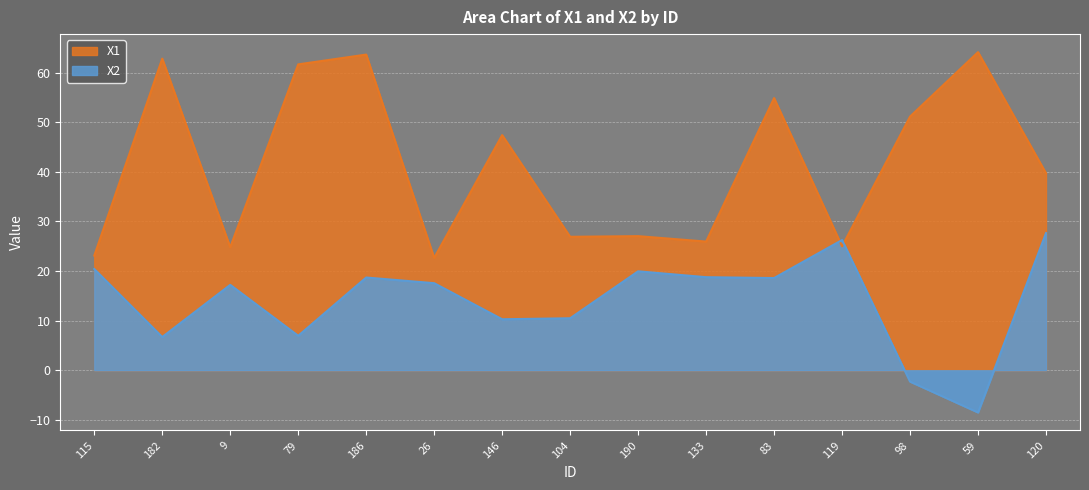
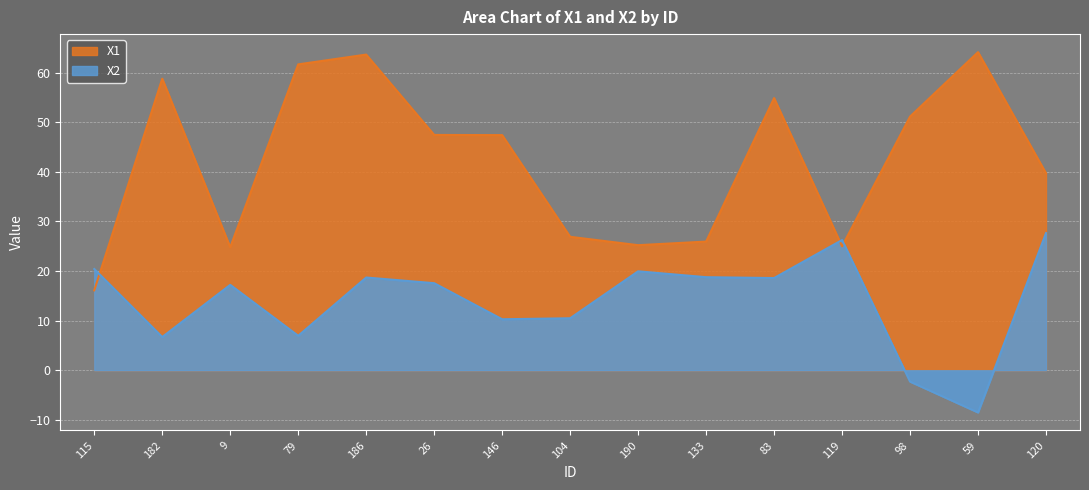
  {
    "X1": {
-     "115": 23,
-     "182": 63,
+     "115": 16,
+     "182": 59,
      "9": 25,
      "79": 62,
      "186": 64,
-     "26": 23,
+     "26": 47,
      "146": 47,
      "104": 27,
-     "190": 27,
+     "190": 25,
      "133": 26,
      "83": 55,
      "119": 25,
      "98": 51,
      "59": 64,
      "120": 40
    }
  }
